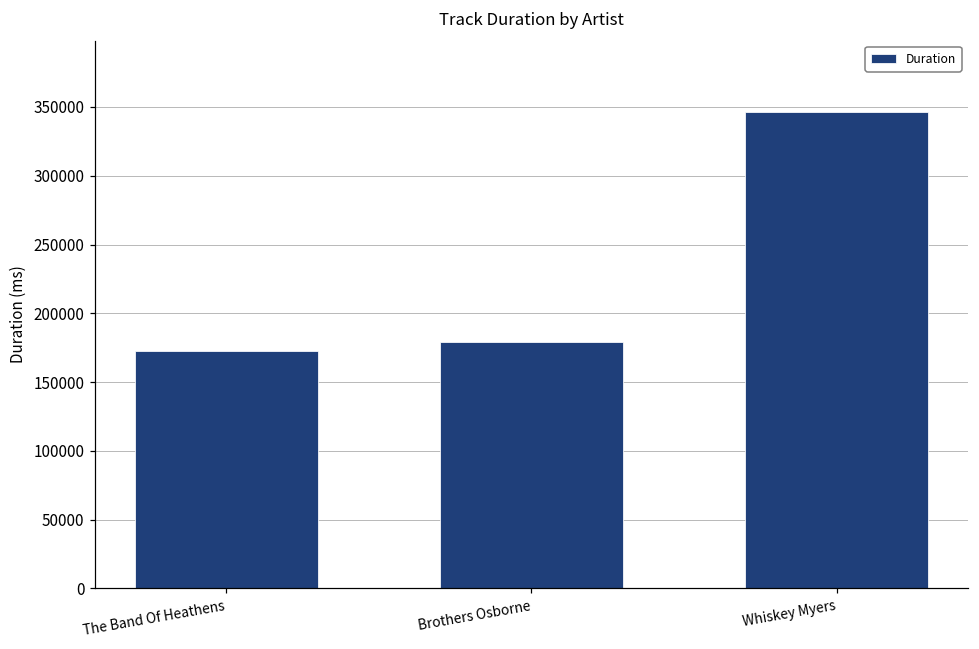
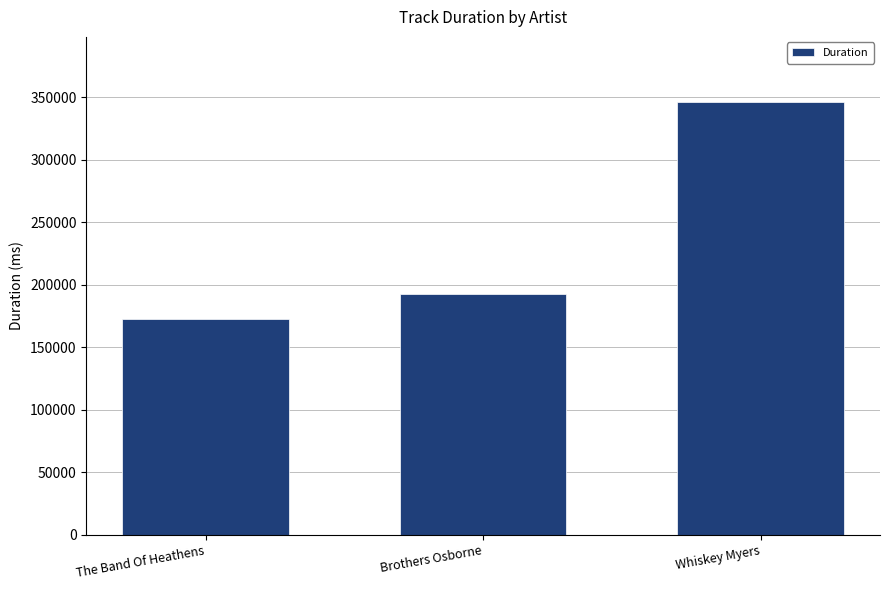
  {
    "The Band Of Heathens": 173000,
-   "Brothers Osborne": 179000,
+   "Brothers Osborne": 193000,
    "Whiskey Myers": 346000
  }
